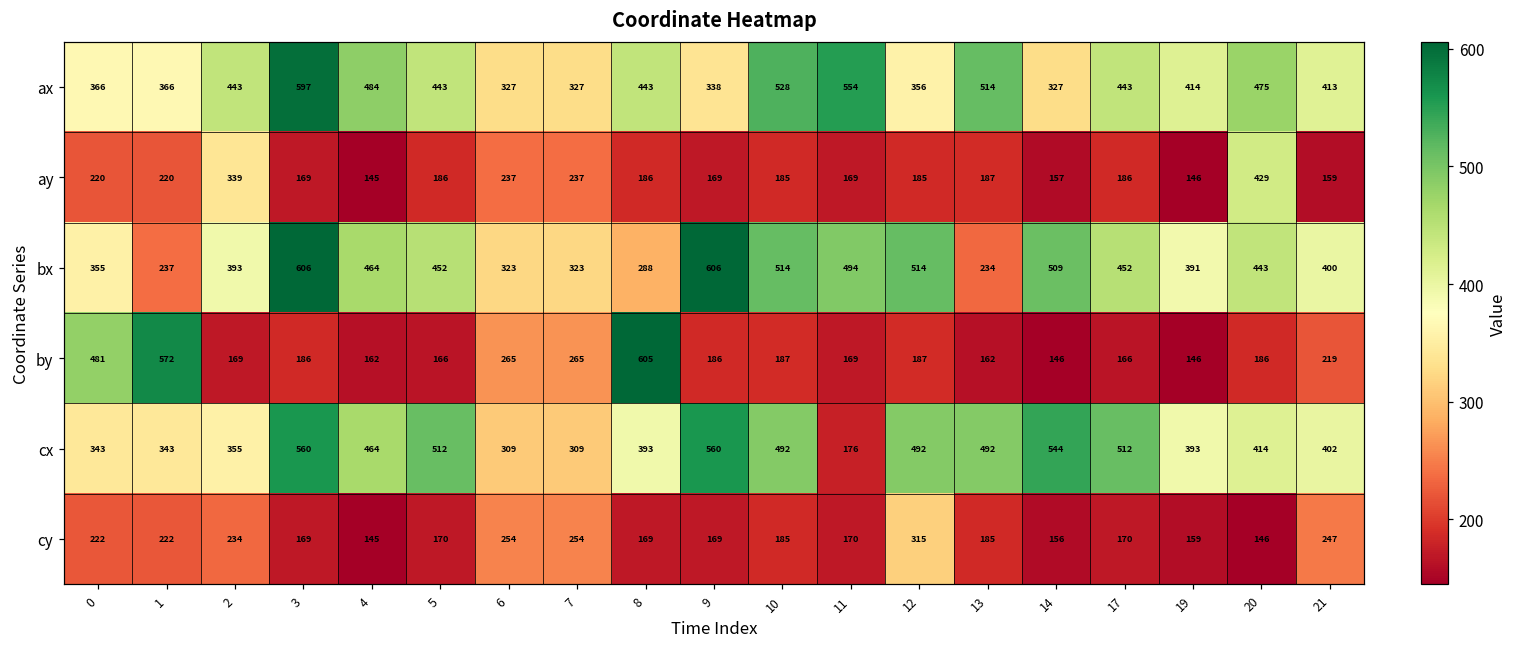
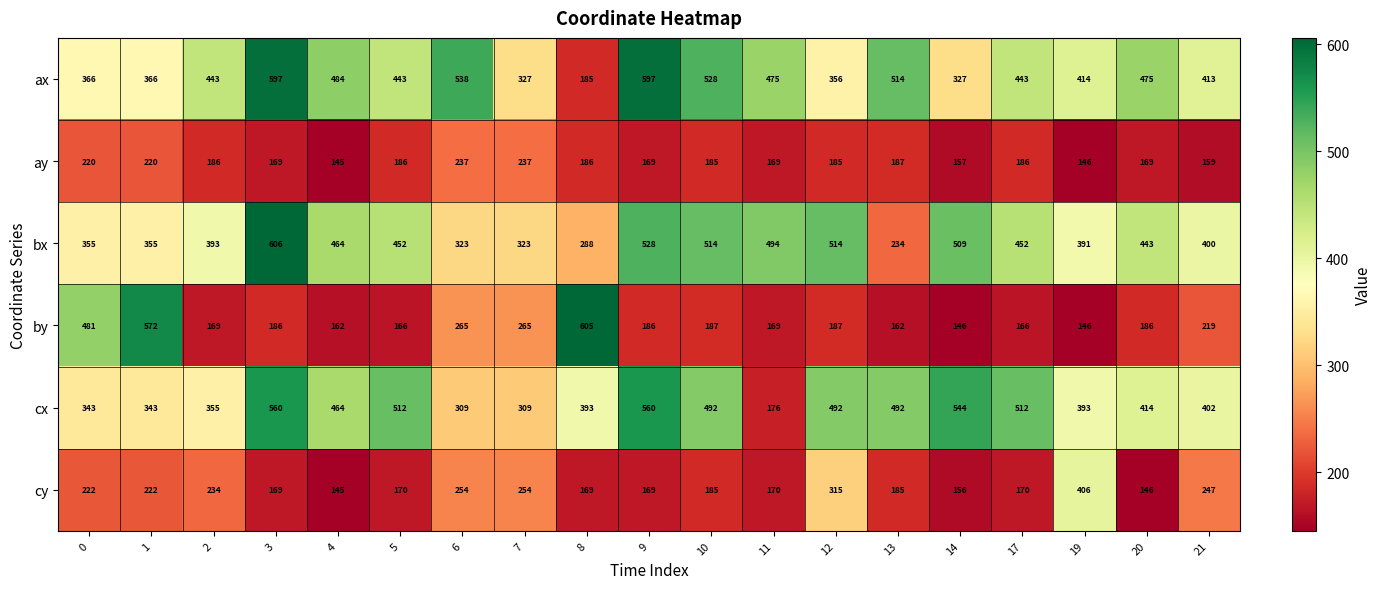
  {
    "ax": {
      "0": 366,
      "1": 366,
      "2": 443,
      "3": 597,
      "4": 484,
      "5": 443,
-     "6": 327,
+     "6": 538,
      "7": 327,
-     "8": 443,
-     "9": 338,
+     "8": 185,
+     "9": 597,
      "10": 528,
-     "11": 554,
+     "11": 475,
      "12": 356,
      "13": 514,
      "14": 327,
      "17": 443,
      "19": 414,
      "20": 475,
      "21": 413
    },
    "ay": {
      "0": 220,
      "1": 220,
-     "2": 339,
+     "2": 186,
      "3": 169,
      "4": 145,
      "5": 186,
      "6": 237,
      "7": 237,
      "8": 186,
      "9": 169,
      "10": 185,
      "11": 169,
      "12": 185,
      "13": 187,
      "14": 157,
      "17": 186,
      "19": 146,
-     "20": 429,
+     "20": 169,
      "21": 159
    },
    "bx": {
      "0": 355,
-     "1": 237,
+     "1": 355,
      "2": 393,
      "3": 606,
      "4": 464,
      "5": 452,
      "6": 323,
      "7": 323,
      "8": 288,
-     "9": 606,
+     "9": 528,
      "10": 514,
      "11": 494,
      "12": 514,
      "13": 234,
      "14": 509,
      "17": 452,
      "19": 391,
      "20": 443,
      "21": 400
    },
    "by": {
      "0": 481,
      "1": 572,
      "2": 169,
      "3": 186,
      "4": 162,
      "5": 166,
      "6": 265,
      "7": 265,
      "8": 605,
      "9": 186,
      "10": 187,
      "11": 169,
      "12": 187,
      "13": 162,
      "14": 146,
      "17": 166,
      "19": 146,
      "20": 186,
      "21": 219
    },
    "cx": {
      "0": 343,
      "1": 343,
      "2": 355,
      "3": 560,
      "4": 464,
      "5": 512,
      "6": 309,
      "7": 309,
      "8": 393,
      "9": 560,
      "10": 492,
      "11": 176,
      "12": 492,
      "13": 492,
      "14": 544,
      "17": 512,
      "19": 393,
      "20": 414,
      "21": 402
    },
    "cy": {
      "0": 222,
      "1": 222,
      "2": 234,
      "3": 169,
      "4": 145,
      "5": 170,
      "6": 254,
      "7": 254,
      "8": 169,
      "9": 169,
      "10": 185,
      "11": 170,
      "12": 315,
      "13": 185,
      "14": 156,
      "17": 170,
-     "19": 159,
+     "19": 406,
      "20": 146,
      "21": 247
    }
  }
